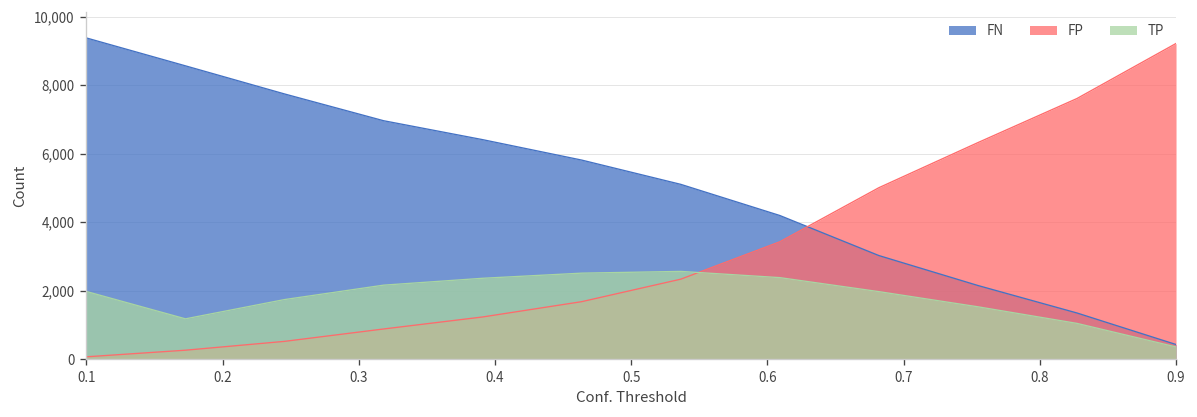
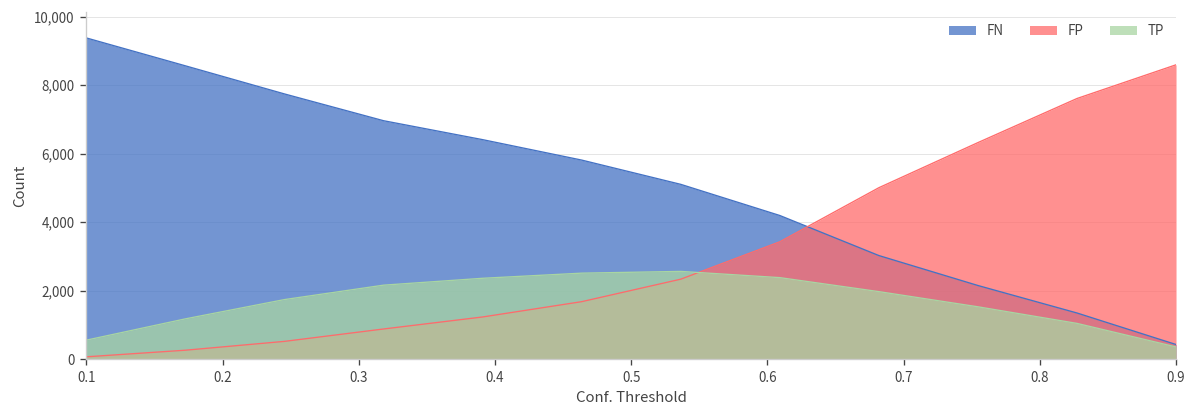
  {
    "FN": {
      "0.1": "9,400"
    },
    "FP": {
      "0.1": "100",
-     "0.9": "9,200"
+     "0.9": "8,600"
    },
    "TP": {
-     "0.1": "2,000"
+     "0.1": "600"
    }
  }
